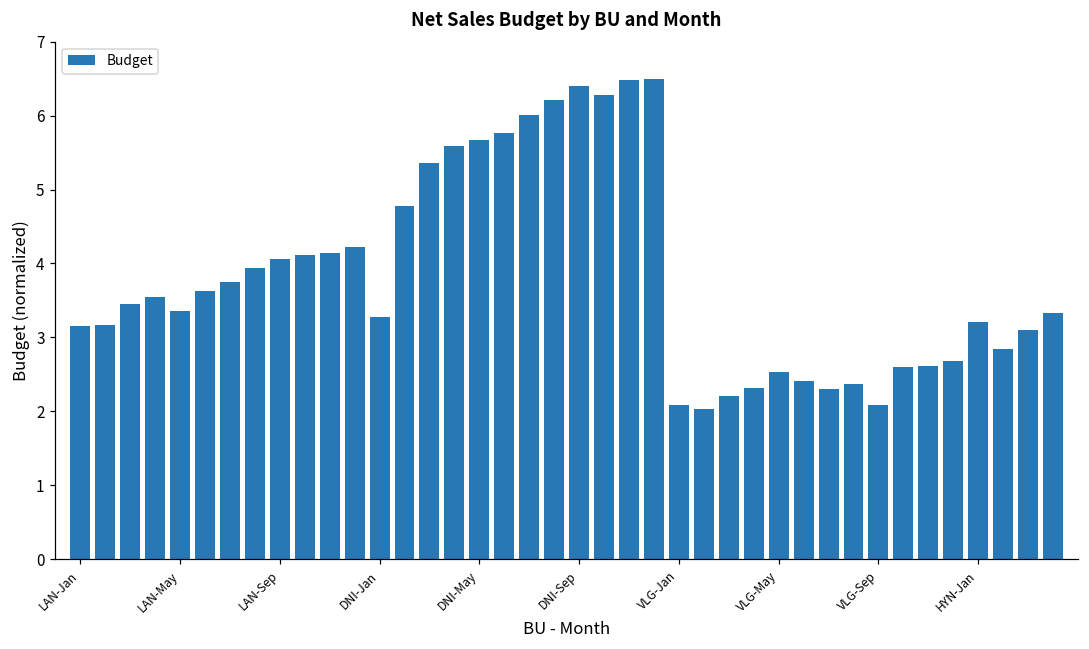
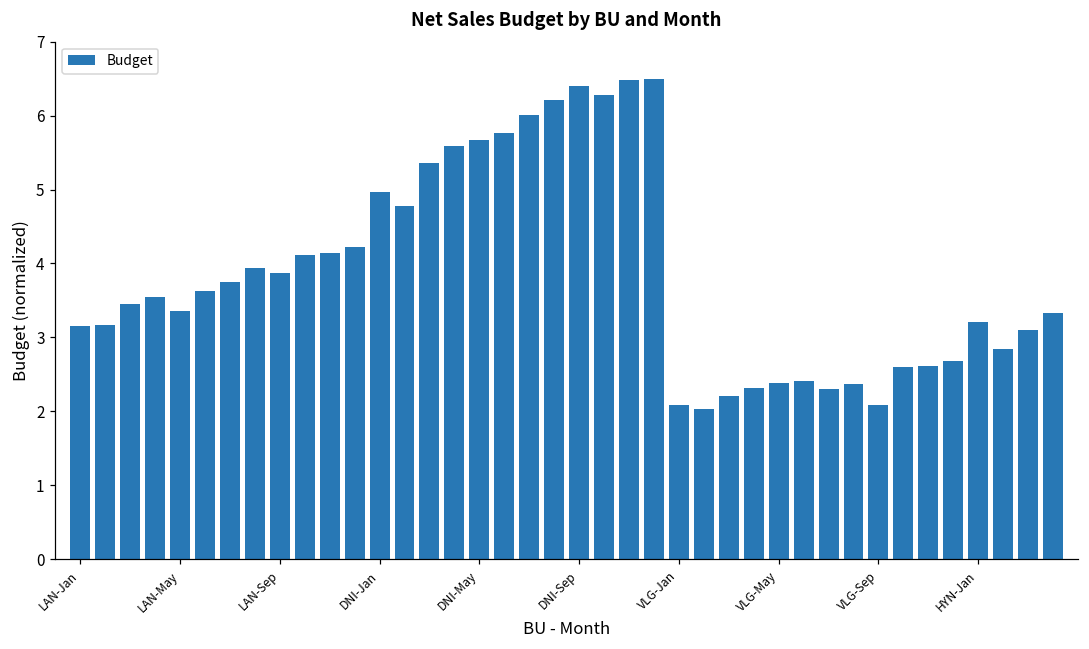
  {
    "LAN-Jan": 3.2,
    "LAN-May": 3.4,
-   "LAN-Sep": 4.1,
-   "DNI-Jan": 3.3,
+   "LAN-Sep": 3.9,
+   "DNI-Jan": 5.0,
    "DNI-May": 5.7,
    "DNI-Sep": 6.4,
    "VLG-Jan": 2.1,
-   "VLG-May": 2.5,
+   "VLG-May": 2.4,
    "VLG-Sep": 2.1,
    "HYN-Jan": 3.2
  }
